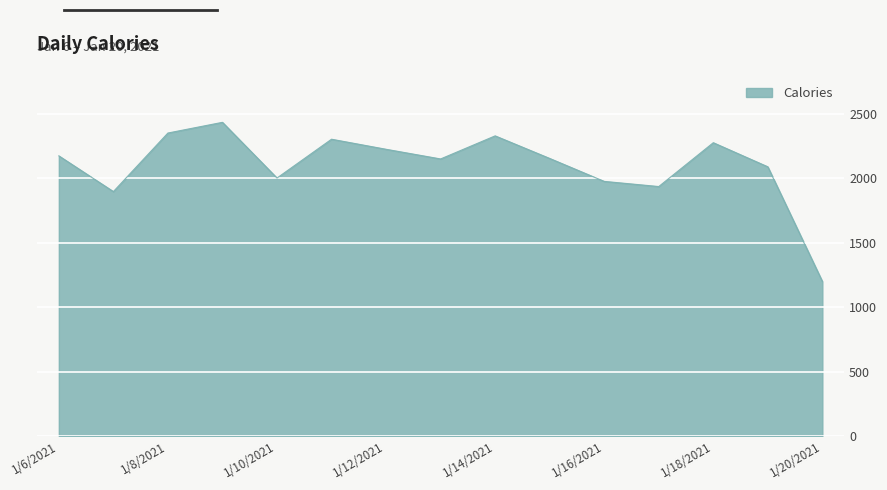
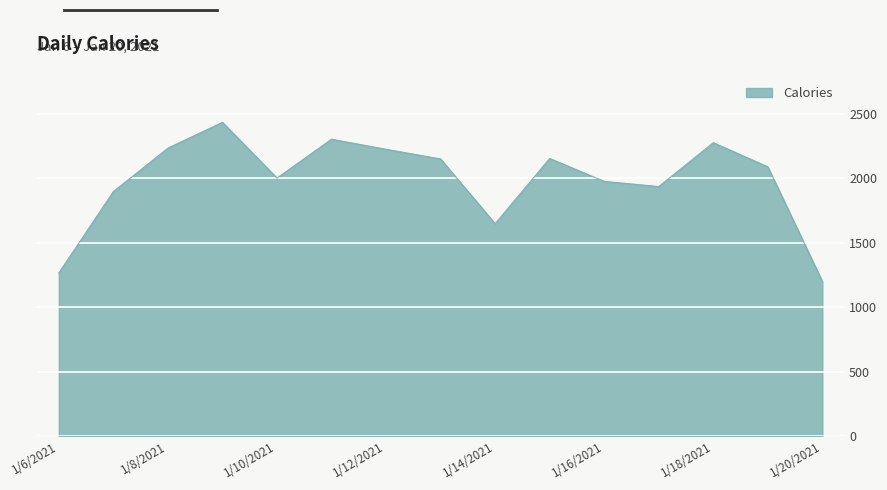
  {
-   "1/6/2021": 2170,
-   "1/8/2021": 2350,
+   "1/6/2021": 1270,
+   "1/8/2021": 2230,
    "1/10/2021": 2000,
    "1/12/2021": 2220,
-   "1/14/2021": 2330,
+   "1/14/2021": 1650,
    "1/16/2021": 1980,
    "1/18/2021": 2280,
    "1/20/2021": 1200
  }
